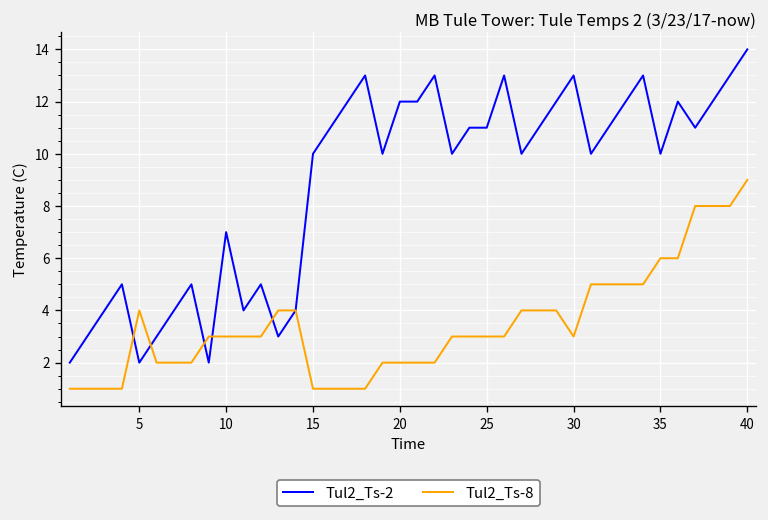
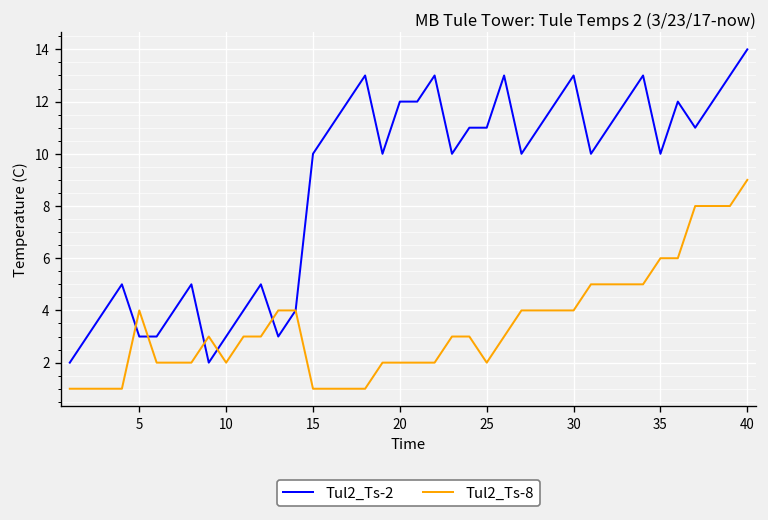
  {
    "Tul2_Ts-2": {
-     "5": 2,
-     "10": 7,
+     "5": 3,
+     "10": 3,
      "15": 10,
      "20": 12,
      "25": 11,
      "30": 13,
      "35": 10,
      "40": 14
    },
    "Tul2_Ts-8": {
      "5": 4,
-     "10": 3,
+     "10": 2,
      "15": 1,
      "20": 2,
-     "25": 3,
-     "30": 3,
+     "25": 2,
+     "30": 4,
      "35": 6,
      "40": 9
    }
  }
